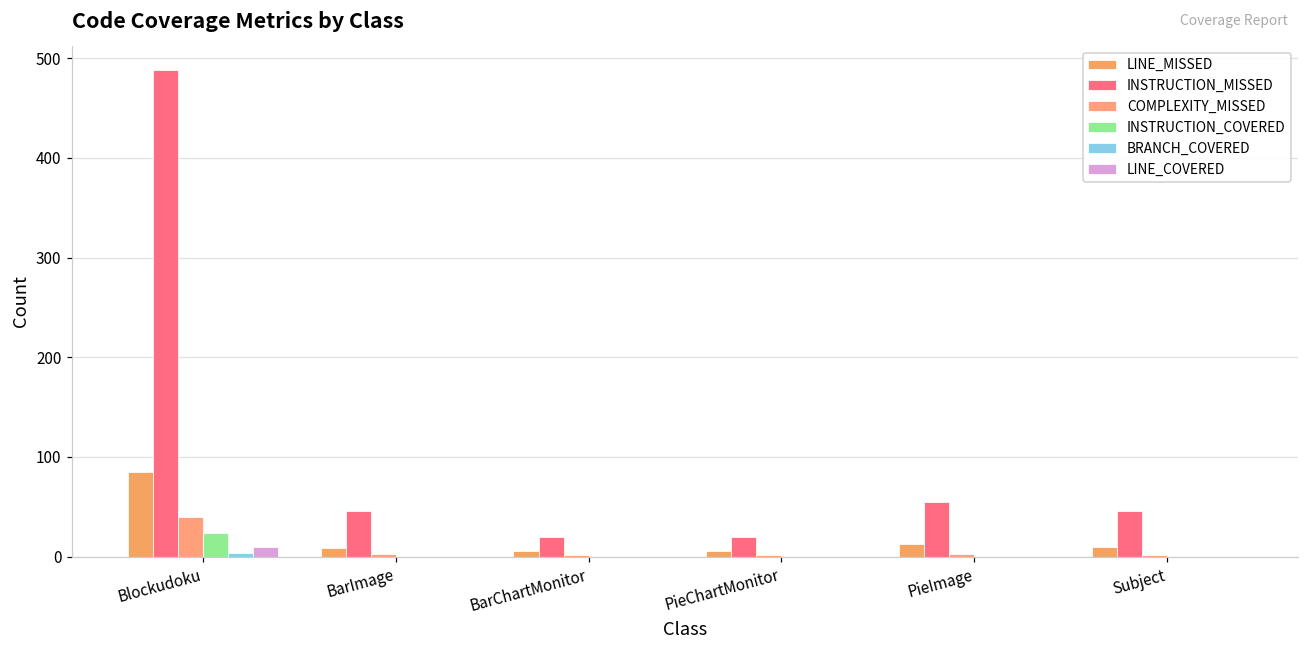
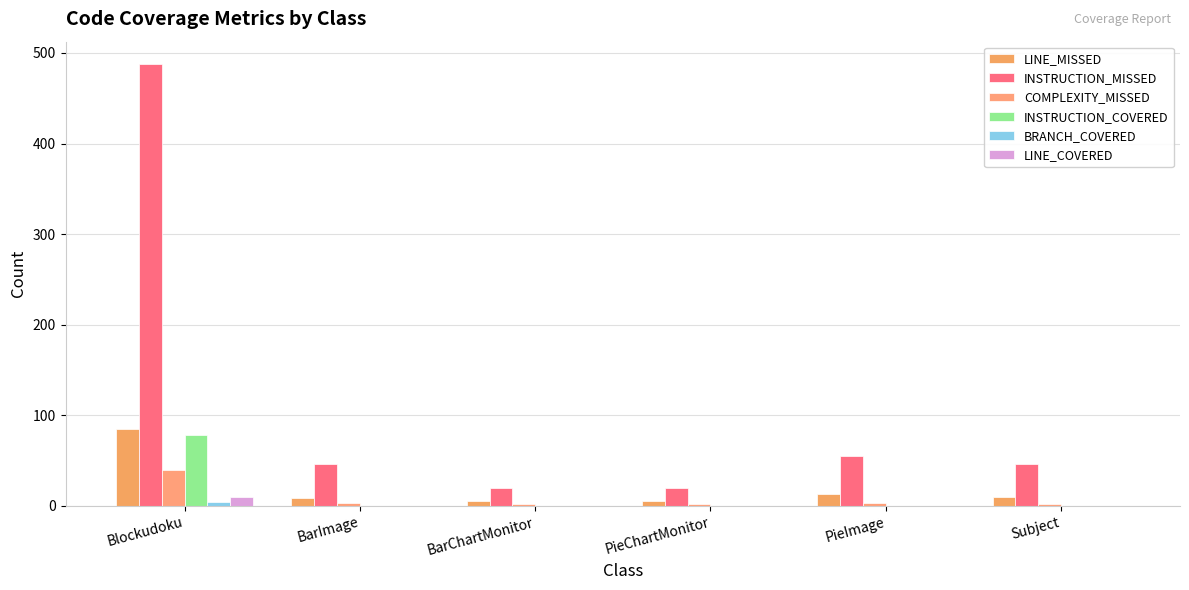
  {
    "INSTRUCTION_COVERED": {
-     "Blockudoku": 20,
+     "Blockudoku": 80,
      "BarImage": 0,
      "BarChartMonitor": 0,
      "PieChartMonitor": 0,
      "PieImage": 0,
      "Subject": 0
    },
    "BRANCH_COVERED": {
      "Blockudoku": 0,
      "BarImage": 0,
      "BarChartMonitor": 0,
      "PieChartMonitor": 0,
      "PieImage": 0,
      "Subject": 0
    },
    "LINE_COVERED": {
      "Blockudoku": 10,
      "BarImage": 0,
      "BarChartMonitor": 0,
      "PieChartMonitor": 0,
      "PieImage": 0,
      "Subject": 0
    }
  }
